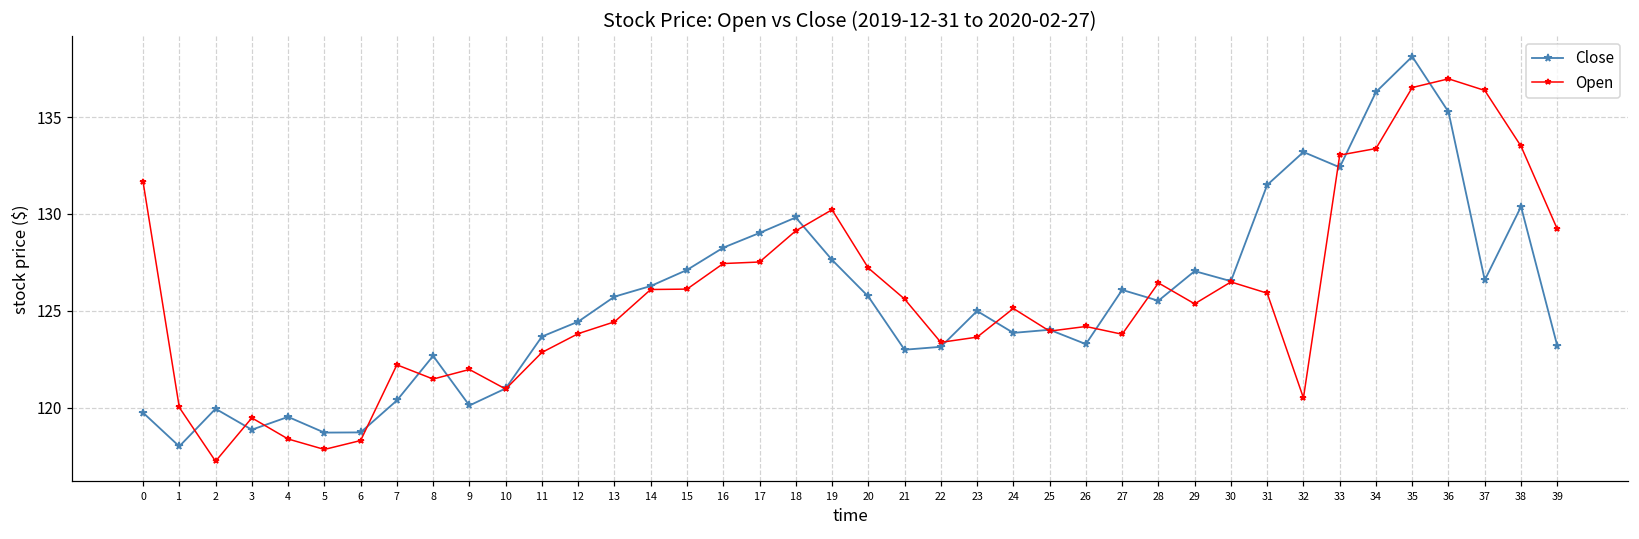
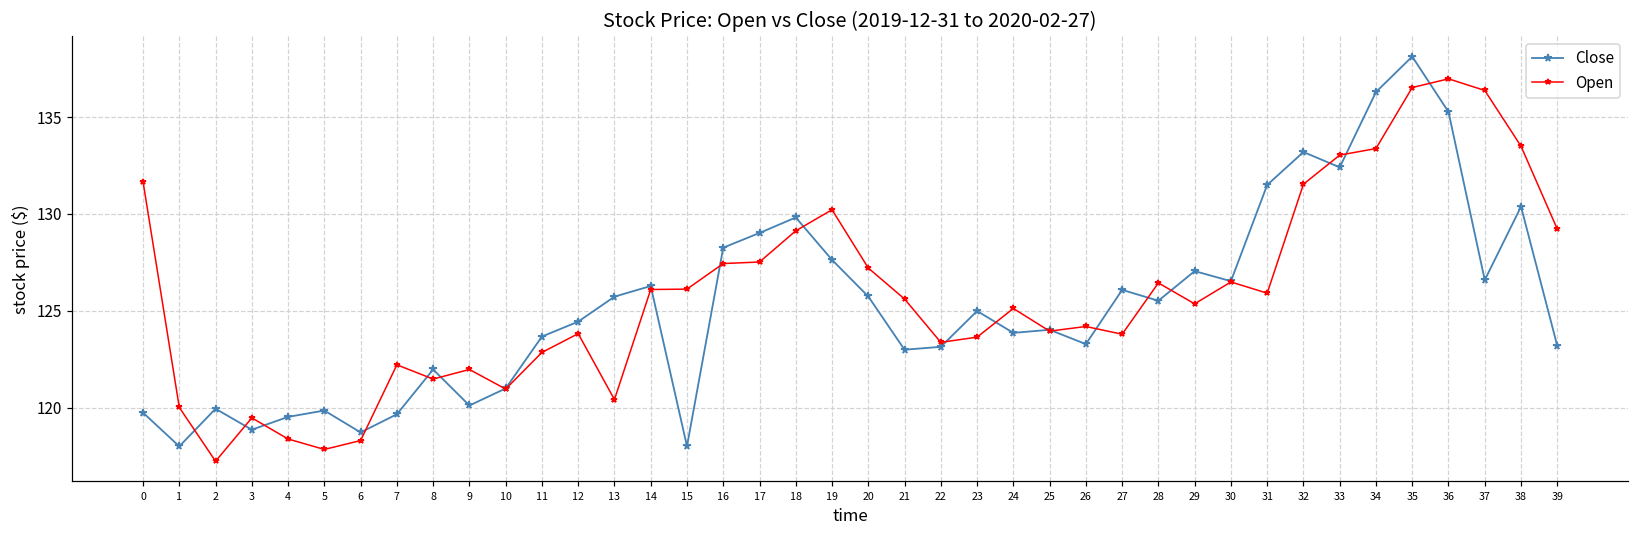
  {
    "Close": {
      "0": 119.7,
      "1": 118.0,
      "2": 119.9,
      "3": 118.9,
      "4": 119.5,
-     "5": 118.7,
+     "5": 119.8,
      "6": 118.7,
-     "7": 120.4,
-     "8": 122.7,
+     "7": 119.7,
+     "8": 122.0,
      "9": 120.1,
      "11": 123.7,
      "12": 124.4,
      "13": 125.7,
      "14": 126.3,
-     "15": 127.1,
+     "15": 118.0,
      "16": 128.3,
      "17": 129.0,
      "18": 129.8,
      "19": 127.6,
      "20": 125.7,
      "21": 123.0,
      "22": 123.1,
      "23": 125.0,
      "24": 123.9,
      "26": 123.3,
      "27": 126.1,
      "28": 125.5,
      "29": 127.1,
      "31": 131.5,
      "32": 133.2,
      "33": 132.4,
      "34": 136.3,
      "35": 138.1,
      "36": 135.3,
      "37": 126.6,
      "38": 130.4,
      "39": 123.2
    },
    "Open": {
      "0": 131.7,
      "1": 120.0,
      "2": 117.2,
      "3": 119.5,
      "4": 118.4,
      "5": 117.8,
      "6": 118.3,
      "7": 122.2,
      "8": 121.5,
      "9": 122.0,
      "11": 122.8,
      "12": 123.8,
-     "13": 124.4,
+     "13": 120.4,
      "14": 126.1,
      "15": 126.1,
      "16": 127.4,
      "17": 127.5,
      "18": 129.1,
      "19": 130.2,
      "20": 127.2,
      "21": 125.6,
      "22": 123.4,
      "23": 123.6,
      "24": 125.1,
      "26": 124.2,
      "27": 123.8,
      "28": 126.4,
      "29": 125.4,
      "31": 125.9,
-     "32": 120.5,
+     "32": 131.5,
      "33": 133.0,
      "34": 133.4,
      "35": 136.5,
      "36": 137.0,
      "37": 136.4,
      "38": 133.5,
      "39": 129.2
    }
  }
